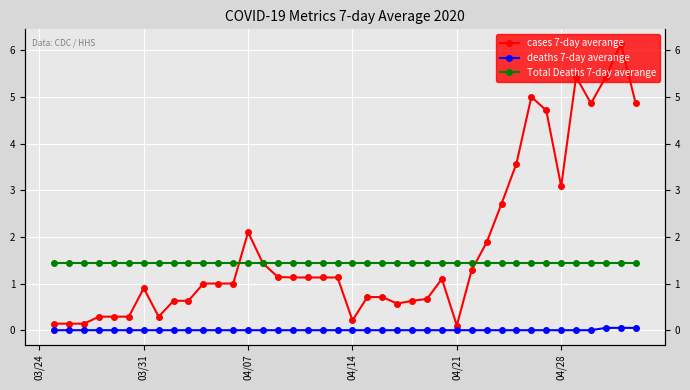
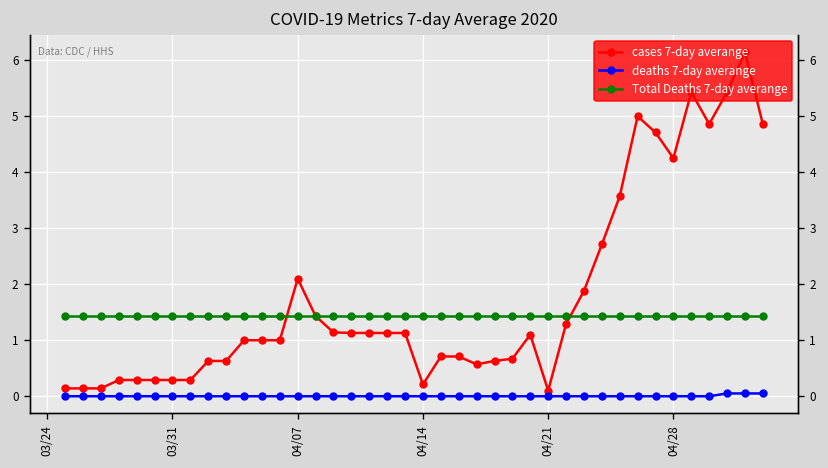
  {
    "cases 7-day averange": {
-     "03/31": 0.9,
+     "03/31": 0.3,
      "04/07": 2.1,
      "04/14": 0.2,
      "04/21": 0.1,
-     "04/28": 3.1
+     "04/28": 4.3
    },
    "deaths 7-day averange": {
      "03/31": 0.0,
      "04/07": 0.0,
      "04/14": 0.0,
      "04/21": 0.0,
      "04/28": 0.0
    },
    "Total Deaths 7-day averange": {
      "03/31": 1.4,
      "04/07": 1.4,
      "04/14": 1.4,
      "04/21": 1.4,
      "04/28": 1.4
    }
  }
